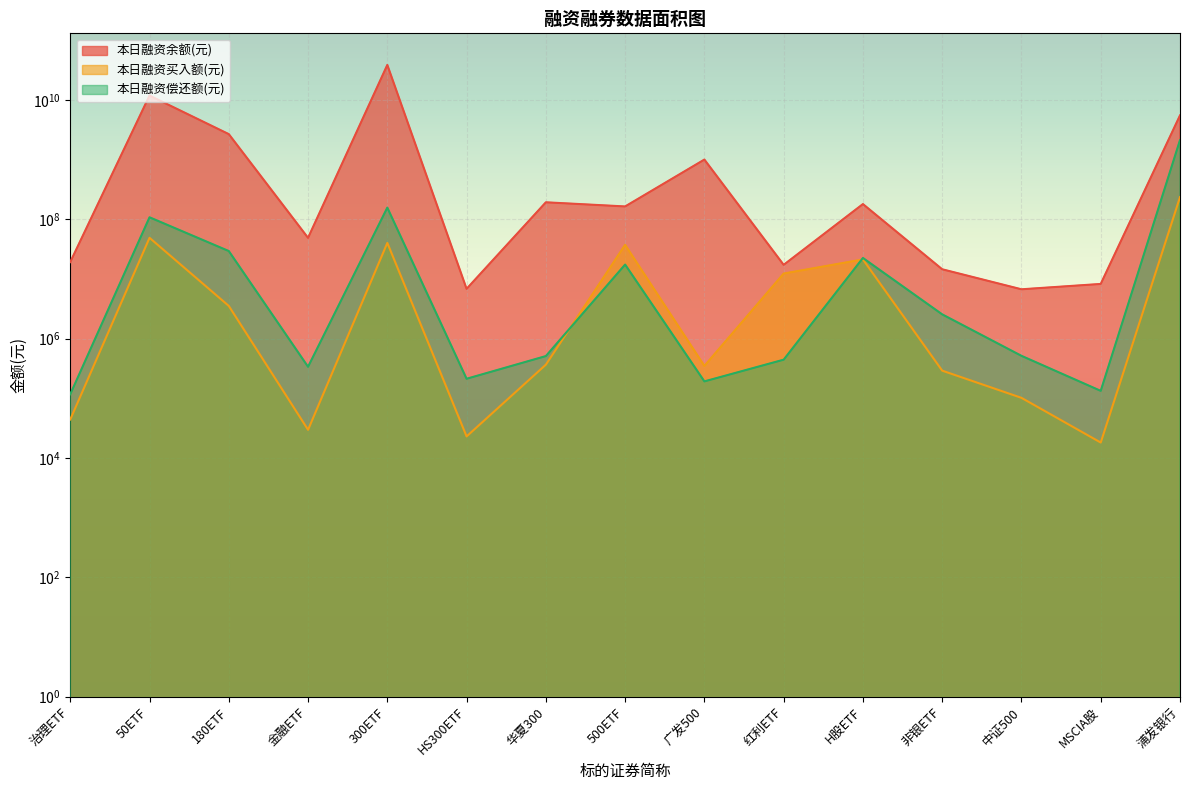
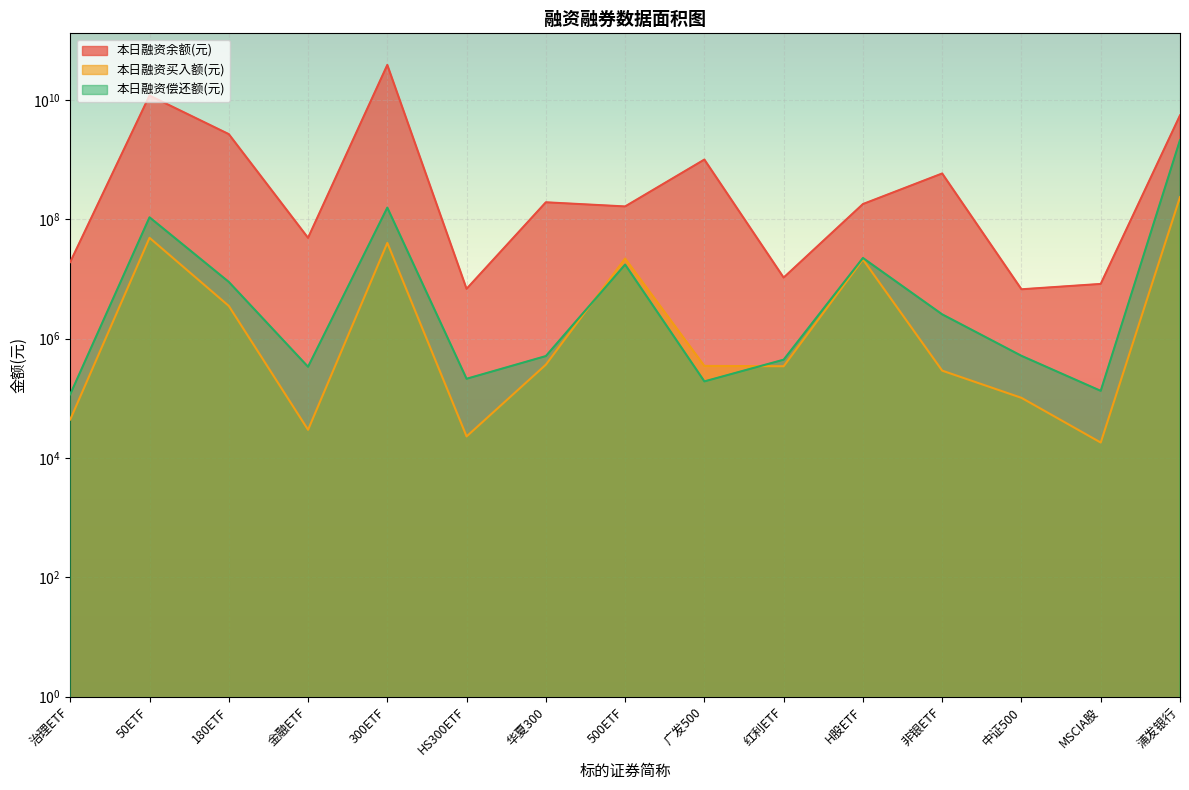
  {
    "本日融资余额(元)": {
      "治理ETF": 19000000,
      "180ETF": 3000000000,
      "金融ETF": 50000000,
      "300ETF": 40000000000,
      "HS300ETF": 7000000,
      "华夏300": 190000000,
      "500ETF": 160000000,
      "广发500": 1000000000,
-     "红利ETF": 17000000,
+     "红利ETF": 11000000,
      "H股ETF": 180000000,
-     "非银ETF": 15000000,
+     "非银ETF": 600000000,
      "中证500": 7000000,
      "MSCIA股": 8000000,
      "浦发银行": 6000000000
    },
    "本日融资买入额(元)": {
      "治理ETF": 40000,
      "50ETF": 50000000,
      "180ETF": 4000000,
      "金融ETF": 30000,
      "300ETF": 40000000,
      "HS300ETF": 23000,
      "华夏300": 400000,
-     "500ETF": 40000000,
+     "500ETF": 22000000,
      "广发500": 300000,
-     "红利ETF": 12000000,
+     "红利ETF": 300000,
      "非银ETF": 300000,
      "中证500": 100000,
      "MSCIA股": 18000,
      "浦发银行": 240000000
    },
    "本日融资偿还额(元)": {
      "治理ETF": 120000,
      "50ETF": 110000000,
-     "180ETF": 30000000,
+     "180ETF": 9000000,
      "金融ETF": 300000,
      "300ETF": 160000000,
      "HS300ETF": 210000,
      "华夏300": 500000,
      "500ETF": 17000000,
      "广发500": 190000,
      "红利ETF": 400000,
      "非银ETF": 2600000,
      "中证500": 500000,
      "MSCIA股": 130000,
      "浦发银行": 2100000000
    }
  }
